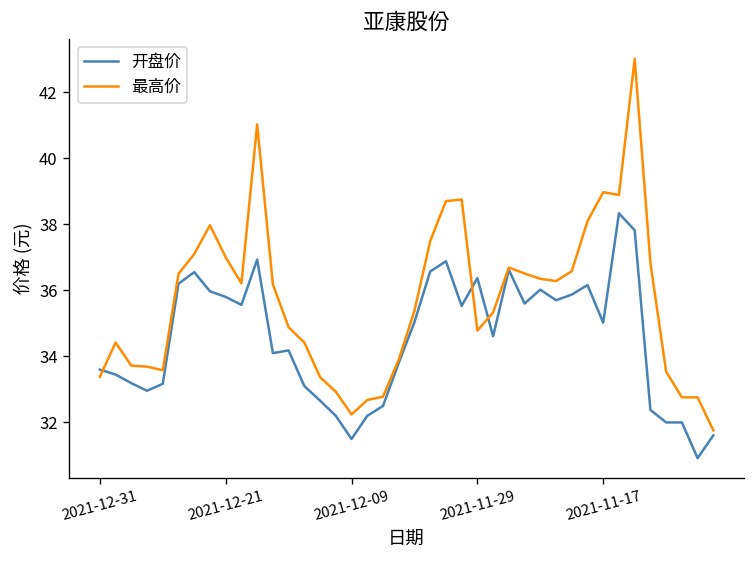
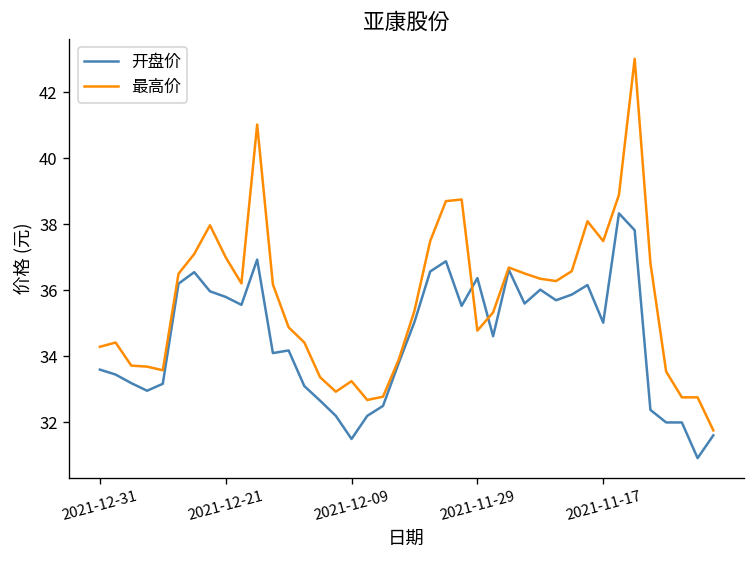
  {
    "开盘价": {
      "2021-12-31": 33.6,
      "2021-12-21": 35.8,
      "2021-12-09": 31.5,
      "2021-11-29": 36.4,
      "2021-11-17": 35.0
    },
    "最高价": {
-     "2021-12-31": 33.4,
+     "2021-12-31": 34.3,
      "2021-12-21": 37.0,
-     "2021-12-09": 32.2,
+     "2021-12-09": 33.3,
      "2021-11-29": 34.8,
-     "2021-11-17": 39.0
+     "2021-11-17": 37.5
    }
  }
